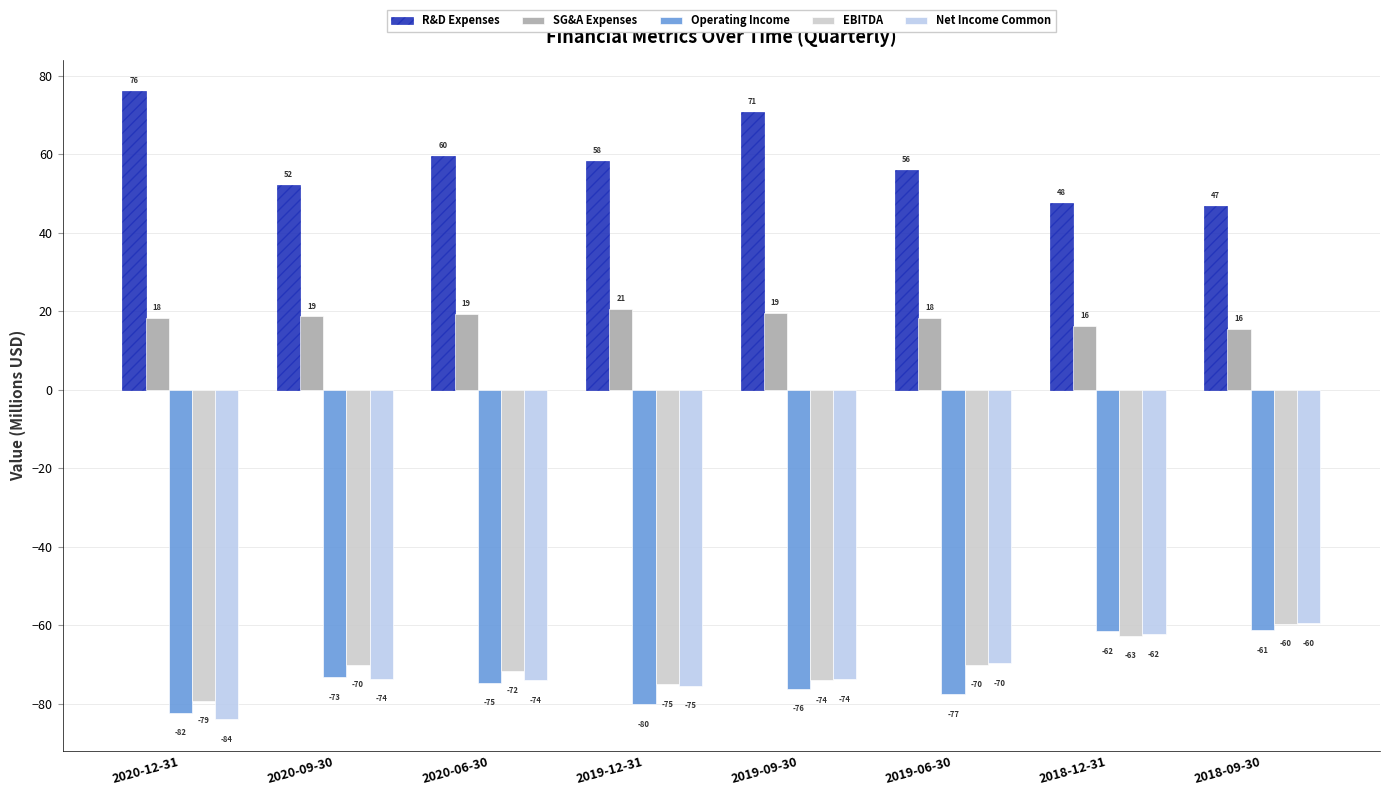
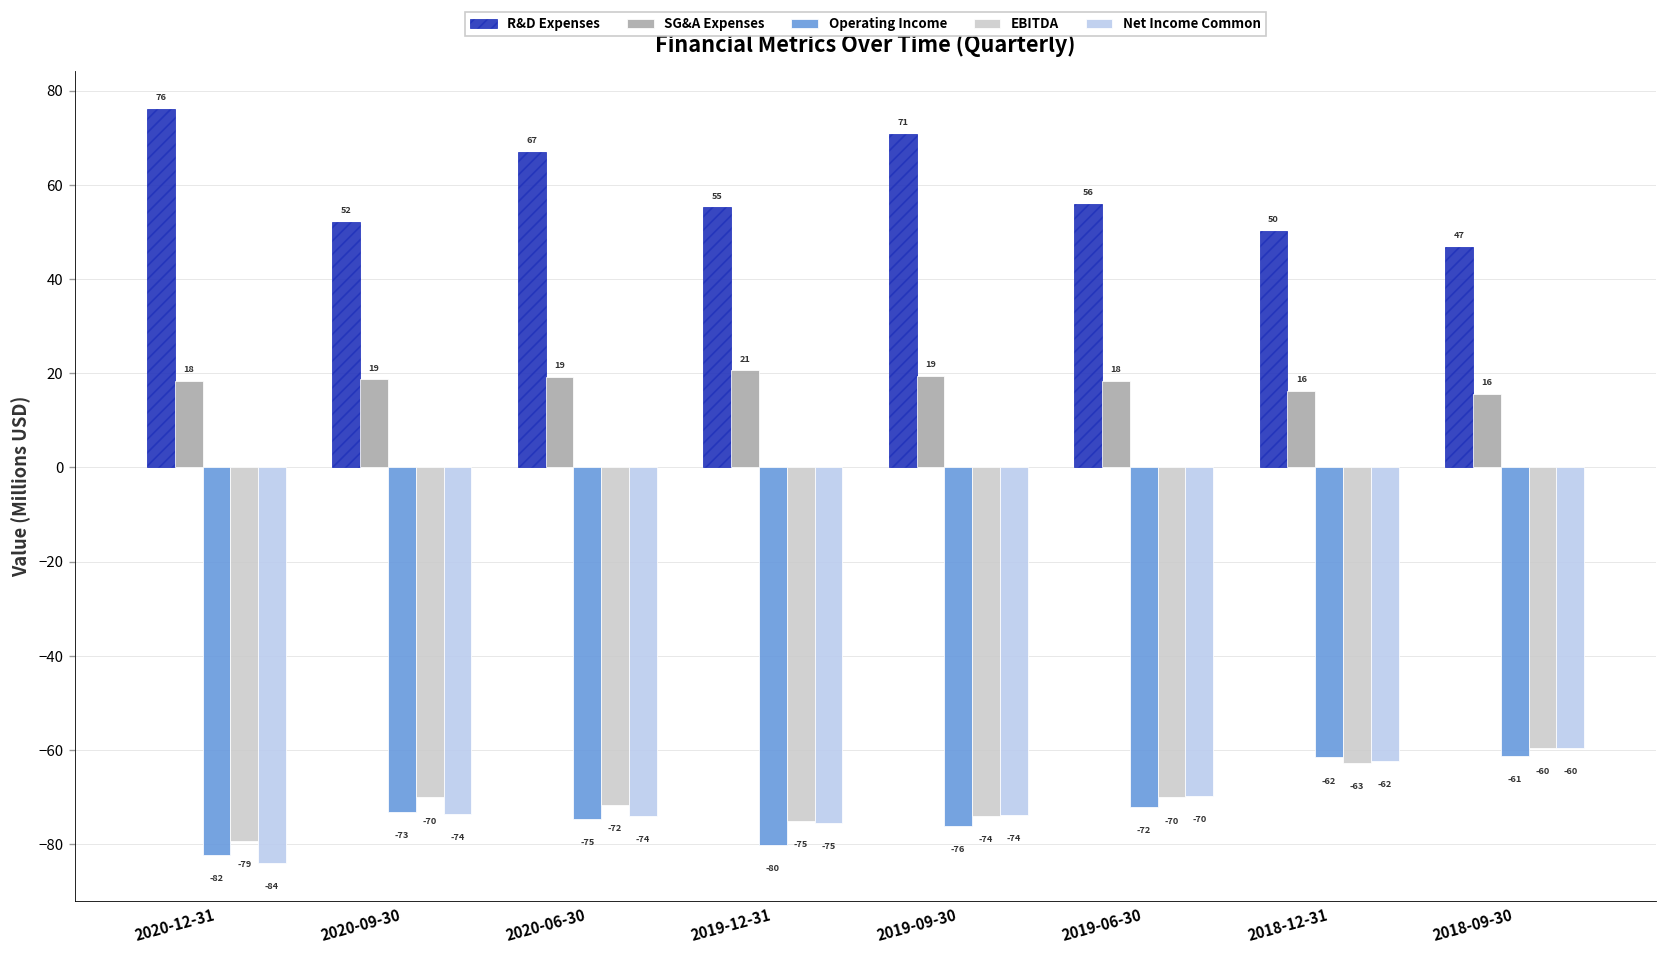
  {
    "R&D Expenses": {
      "2020-12-31": 76,
      "2020-09-30": 52,
-     "2020-06-30": 60,
-     "2019-12-31": 58,
+     "2020-06-30": 67,
+     "2019-12-31": 55,
      "2019-09-30": 71,
      "2019-06-30": 56,
-     "2018-12-31": 48,
+     "2018-12-31": 50,
      "2018-09-30": 47
    },
    "Operating Income": {
      "2020-12-31": -82,
      "2020-09-30": -73,
      "2020-06-30": -75,
      "2019-12-31": -80,
      "2019-09-30": -76,
-     "2019-06-30": -77,
+     "2019-06-30": -72,
      "2018-12-31": -62,
      "2018-09-30": -61
    }
  }
